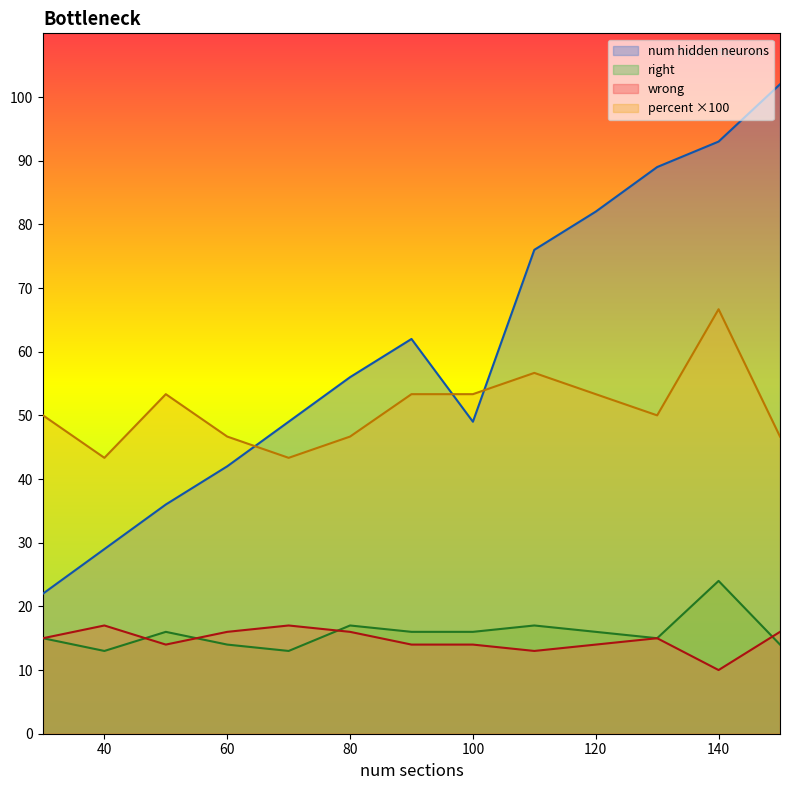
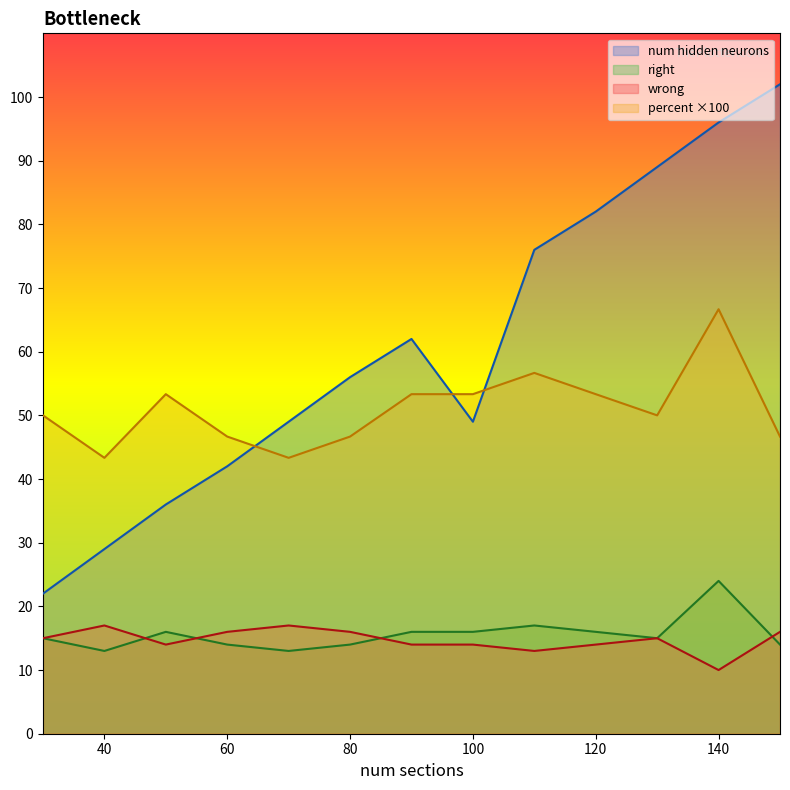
  {
    "num hidden neurons": {
      "40": 29,
      "60": 42,
      "80": 56,
      "100": 49,
      "120": 82,
-     "140": 93
+     "140": 96
    },
    "right": {
      "40": 13,
      "60": 14,
-     "80": 17,
+     "80": 14,
      "100": 16,
      "120": 16,
      "140": 24
    }
  }
